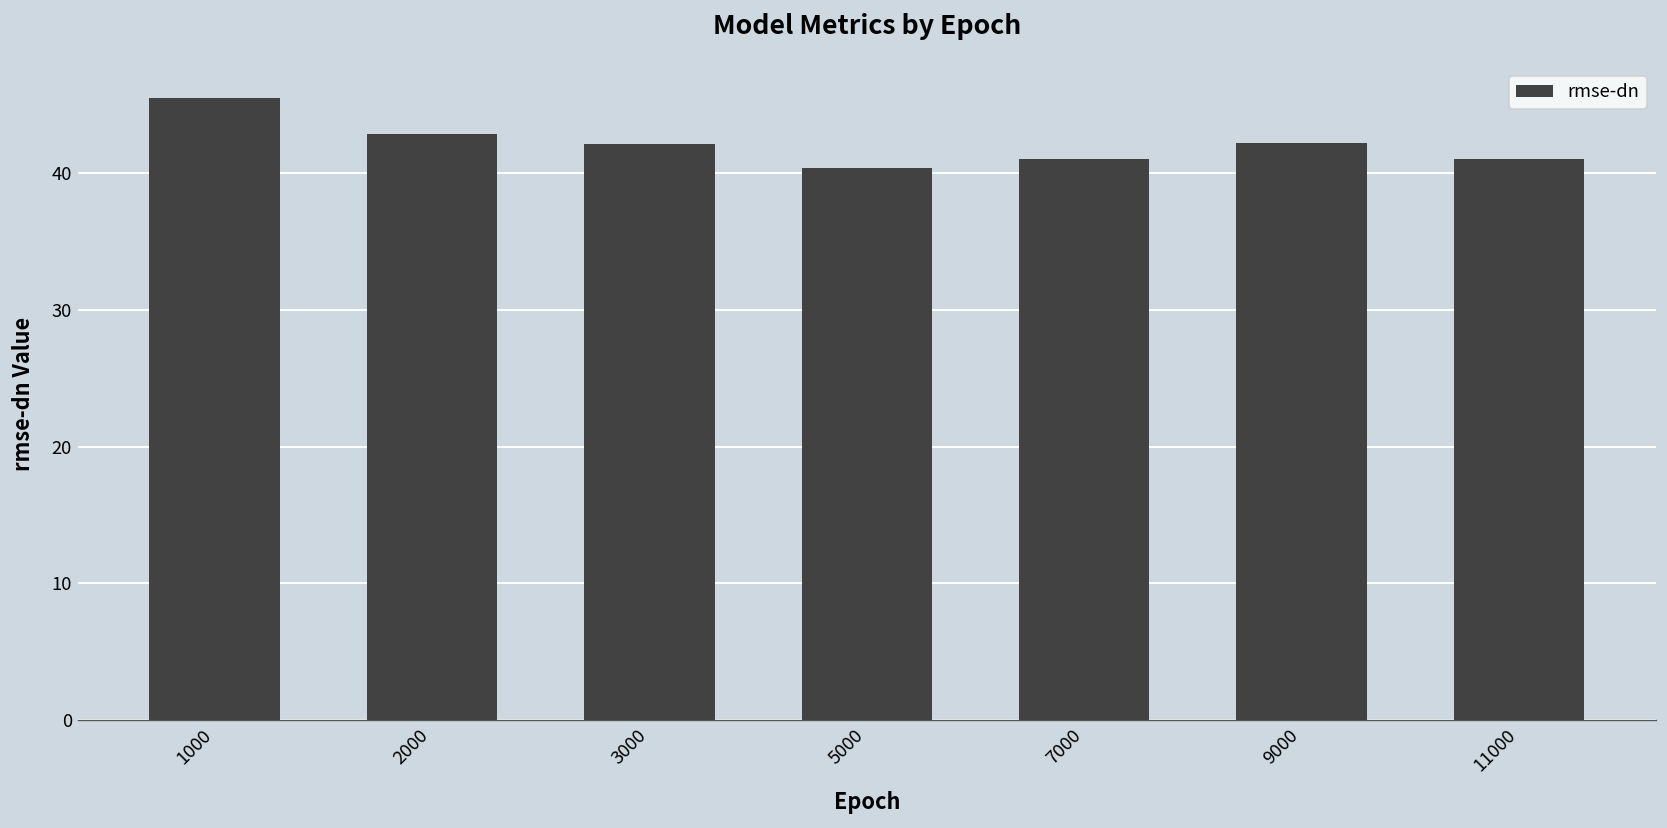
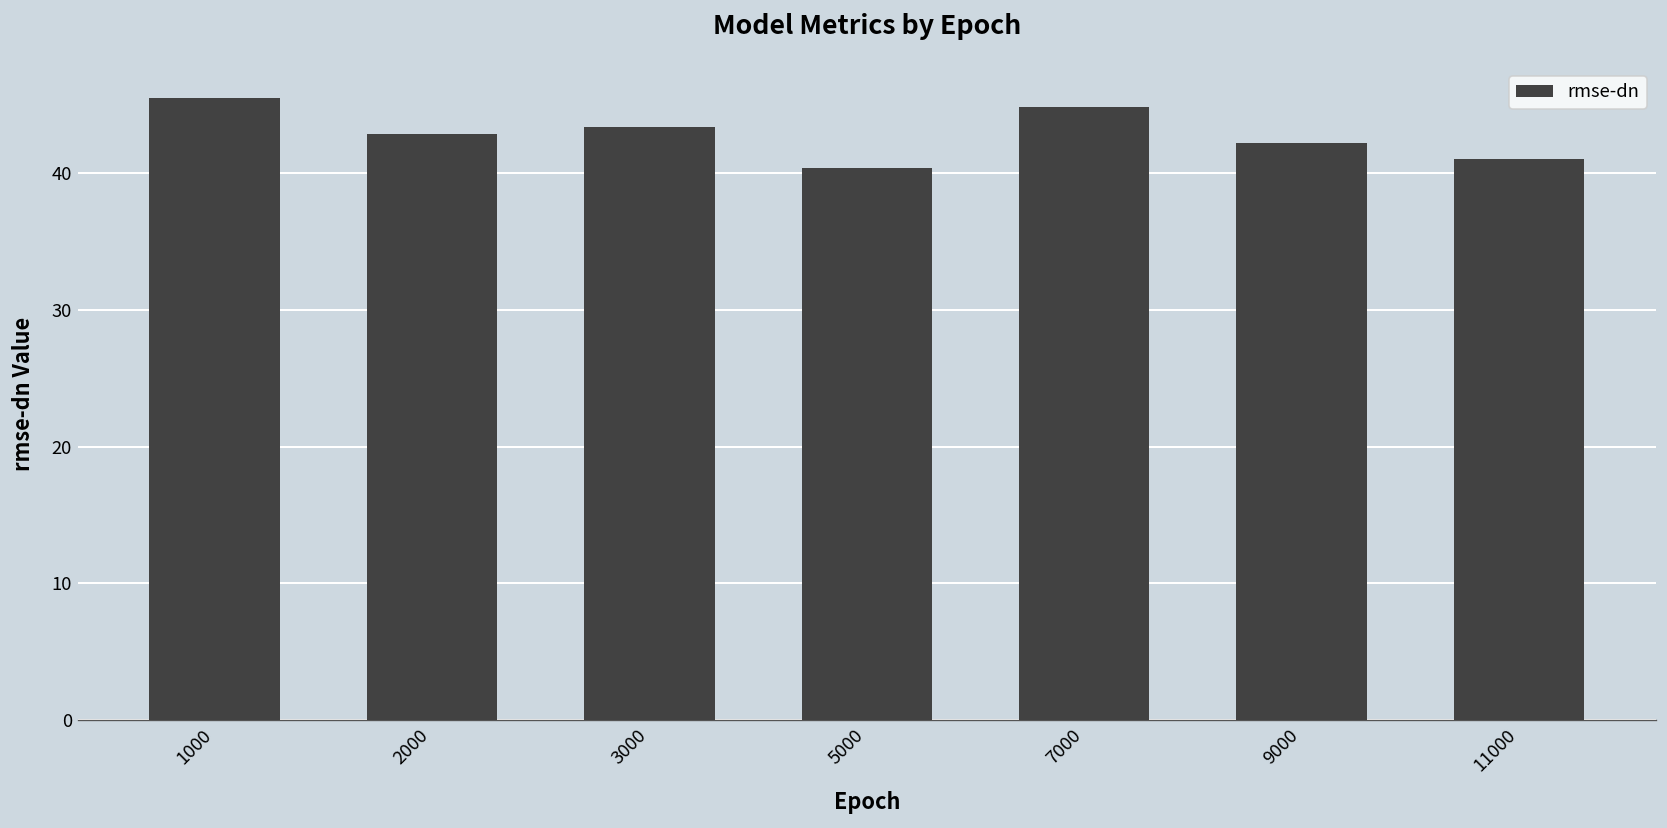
  {
    "1000": 45.5,
    "2000": 42.8,
-   "3000": 42.1,
+   "3000": 43.4,
    "5000": 40.4,
-   "7000": 41.0,
+   "7000": 44.8,
    "9000": 42.2,
    "11000": 41.0
  }
